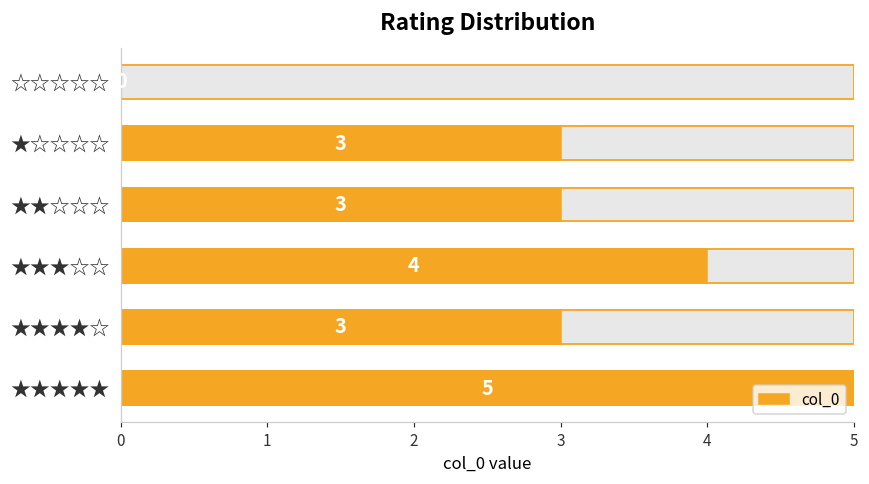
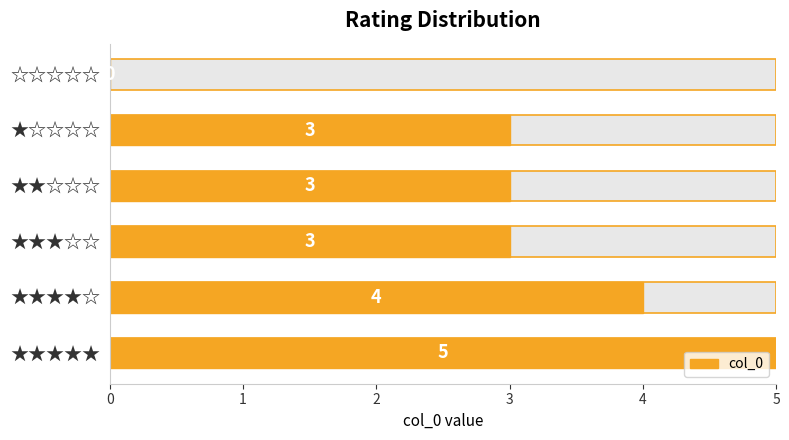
  {
    "col_0": {
-     "★★★☆☆": 4,
-     "★★★★☆": 3,
+     "★★★☆☆": 3,
+     "★★★★☆": 4,
      "★★★★★": 5
    }
  }
